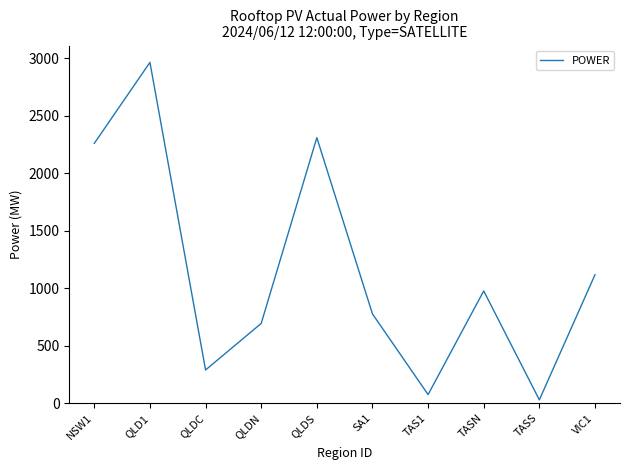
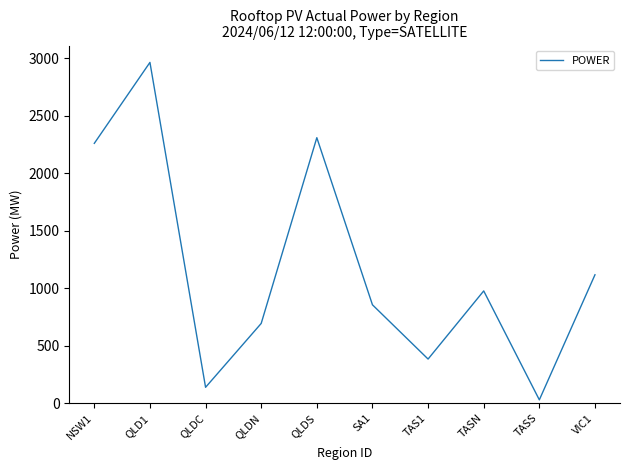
  {
    "NSW1": 2260,
    "QLD1": 2970,
-   "QLDC": 290,
+   "QLDC": 140,
    "QLDN": 690,
    "QLDS": 2310,
-   "SA1": 780,
-   "TAS1": 70,
+   "SA1": 860,
+   "TAS1": 380,
    "TASN": 980,
    "TASS": 30,
    "VIC1": 1120
  }
